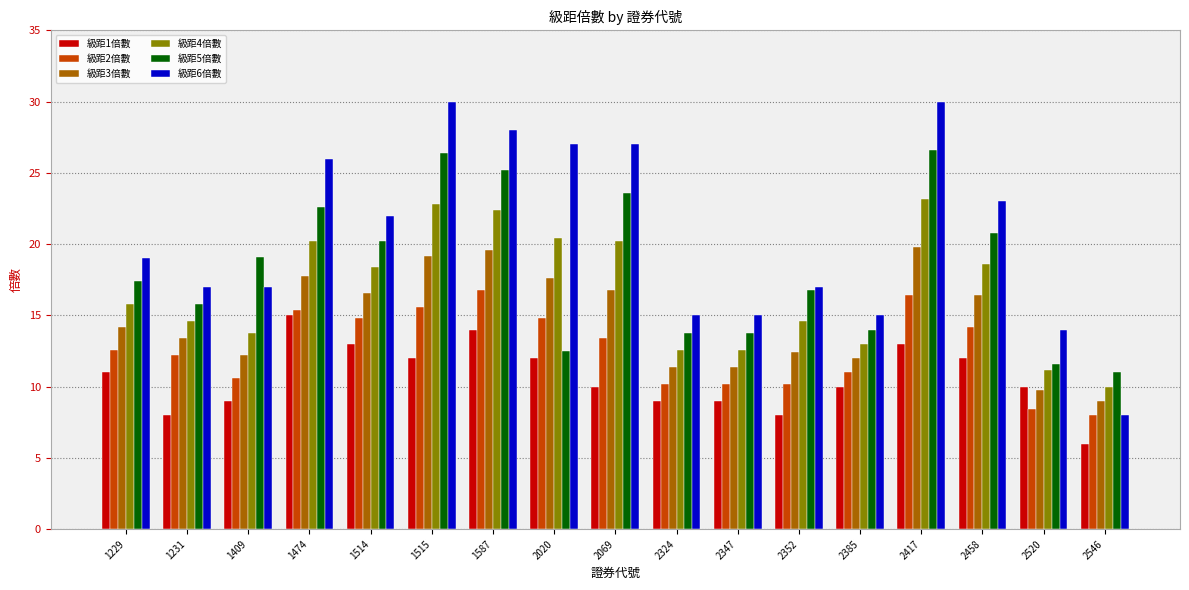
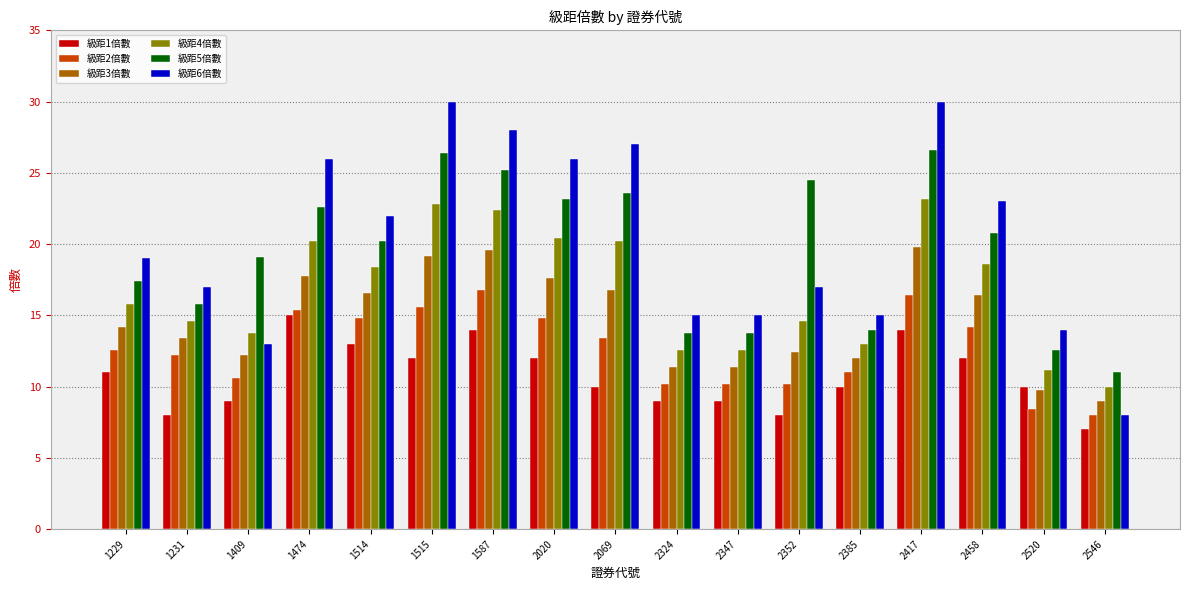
  {
    "級距1倍數": {
      "1229": 11,
      "1231": 8,
      "1409": 9,
      "1474": 15,
      "1514": 13,
      "1515": 12,
      "1587": 14,
      "2020": 12,
      "2069": 10,
      "2324": 9,
      "2347": 9,
      "2352": 8,
      "2385": 10,
-     "2417": 13,
+     "2417": 14,
      "2458": 12,
      "2520": 10,
-     "2546": 6
+     "2546": 7
    },
    "級距5倍數": {
      "1229": 17.4,
      "1231": 15.8,
      "1409": 19.1,
      "1474": 22.6,
      "1514": 20.2,
      "1515": 26.4,
      "1587": 25.2,
-     "2020": 12.5,
+     "2020": 23.2,
      "2069": 23.6,
      "2324": 13.8,
      "2347": 13.8,
-     "2352": 16.8,
+     "2352": 24.5,
      "2385": 14.0,
      "2417": 26.6,
      "2458": 20.8,
-     "2520": 11.6,
+     "2520": 12.6,
      "2546": 11.0
    },
    "級距6倍數": {
      "1229": 19,
      "1231": 17,
-     "1409": 17,
+     "1409": 13,
      "1474": 26,
      "1514": 22,
      "1515": 30,
      "1587": 28,
-     "2020": 27,
+     "2020": 26,
      "2069": 27,
      "2324": 15,
      "2347": 15,
      "2352": 17,
      "2385": 15,
      "2417": 30,
      "2458": 23,
      "2520": 14,
      "2546": 8
    }
  }
